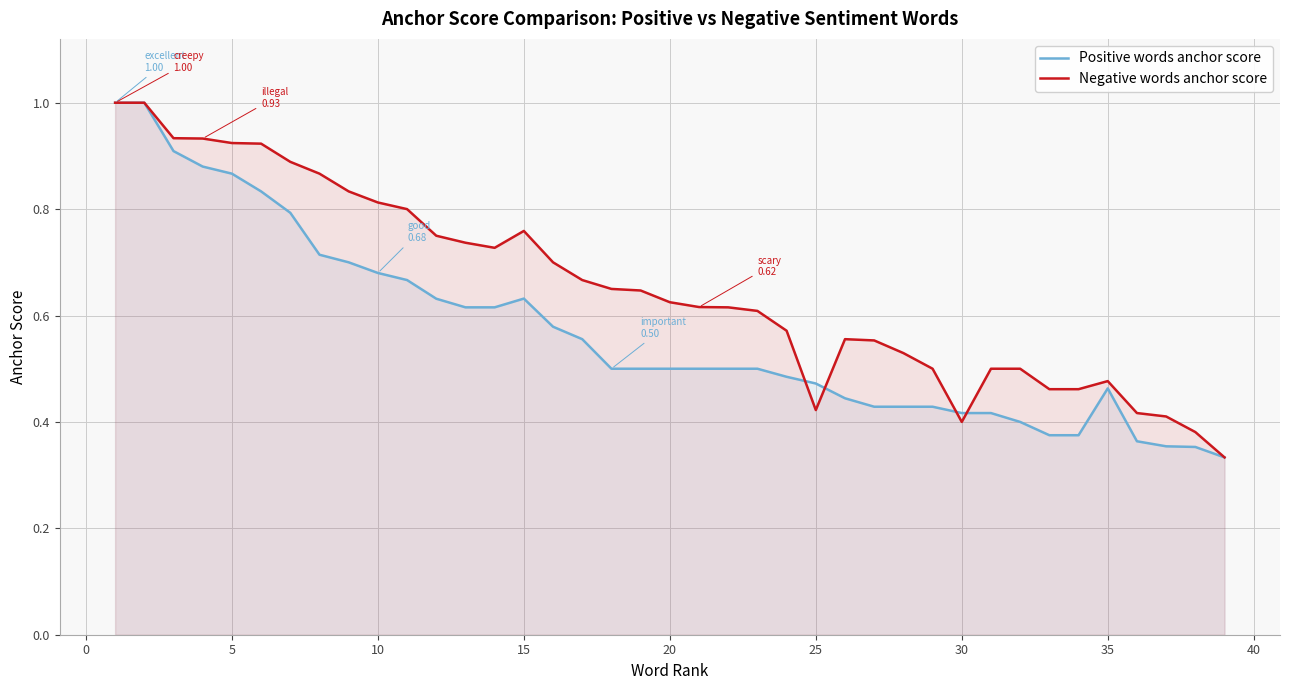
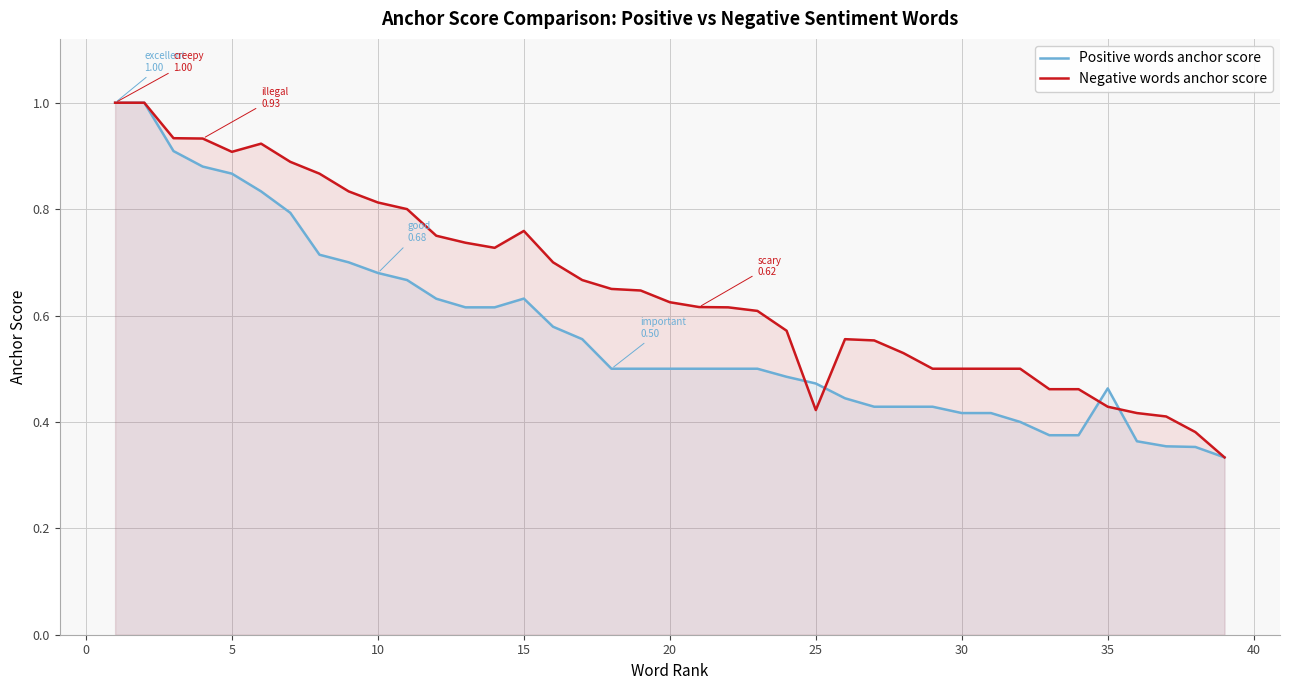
  {
    "Positive words anchor score": {
      "10": 0.68
    },
    "Negative words anchor score": {
-     "5": 0.92,
+     "5": 0.91,
      "10": 0.81,
      "15": 0.76,
      "20": 0.63,
      "25": 0.42,
-     "30": 0.4,
-     "35": 0.48
+     "30": 0.5,
+     "35": 0.43
    }
  }
